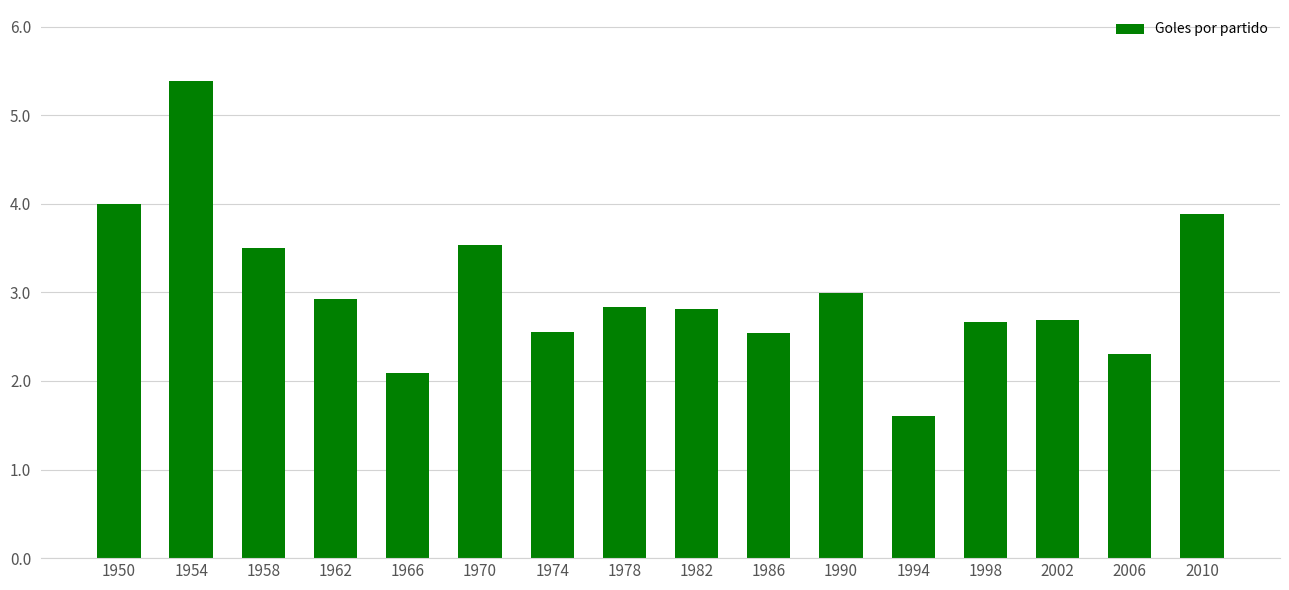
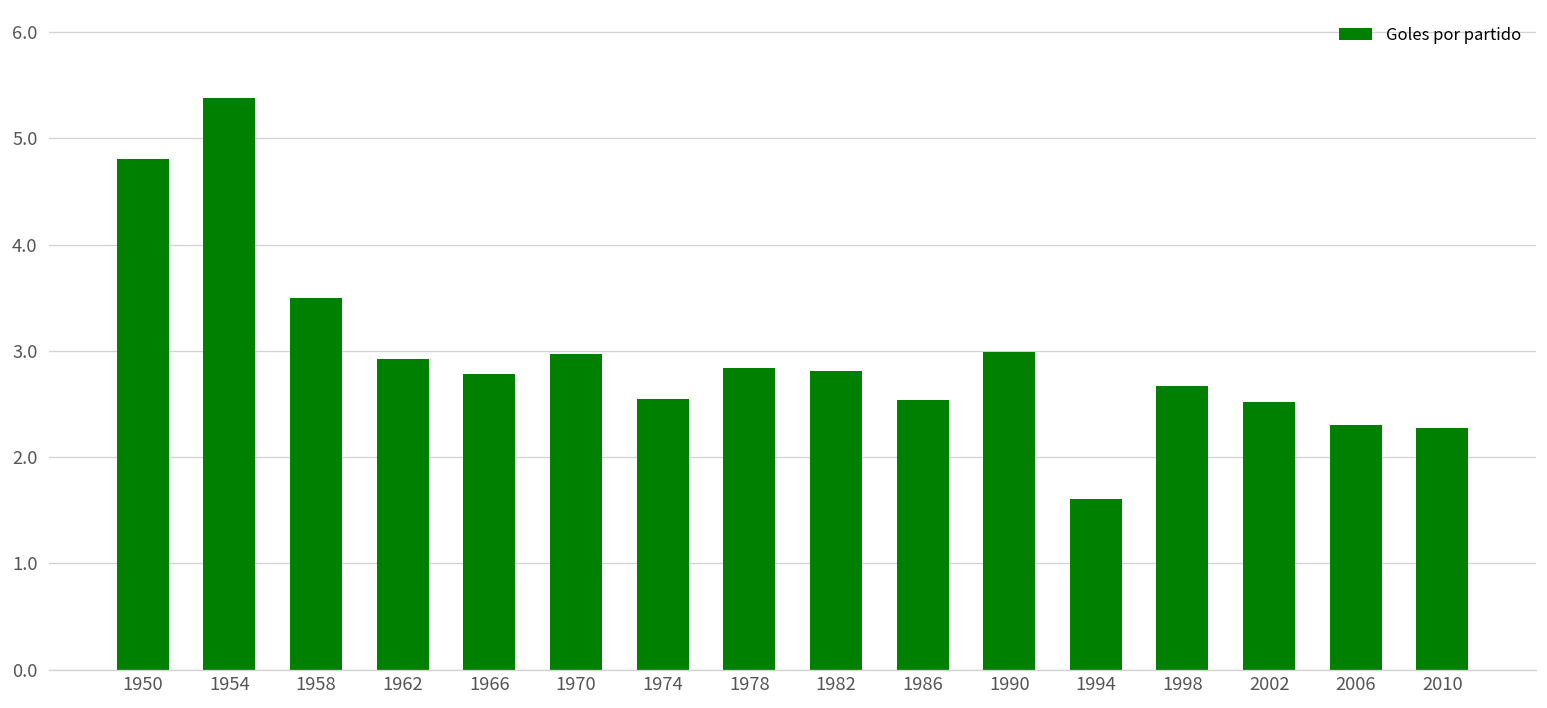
  {
-   "1950": 4.0,
+   "1950": 4.8,
    "1954": 5.4,
    "1958": 3.5,
    "1962": 2.9,
-   "1966": 2.1,
-   "1970": 3.5,
+   "1966": 2.8,
+   "1970": 3.0,
    "1974": 2.6,
    "1978": 2.8,
    "1982": 2.8,
    "1986": 2.5,
    "1990": 3.0,
    "1994": 1.6,
    "1998": 2.7,
-   "2002": 2.7,
+   "2002": 2.5,
    "2006": 2.3,
-   "2010": 3.9
+   "2010": 2.3
  }
